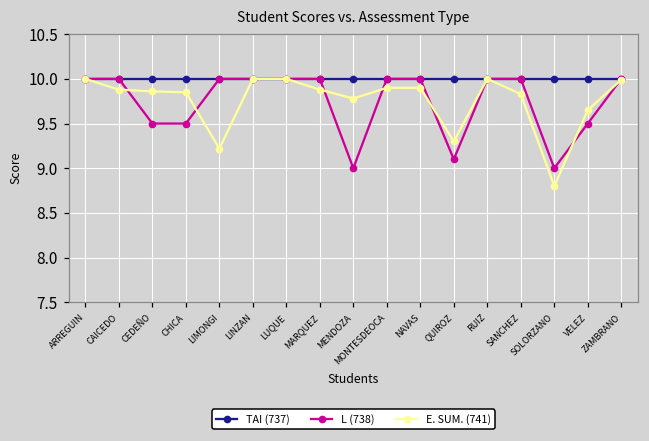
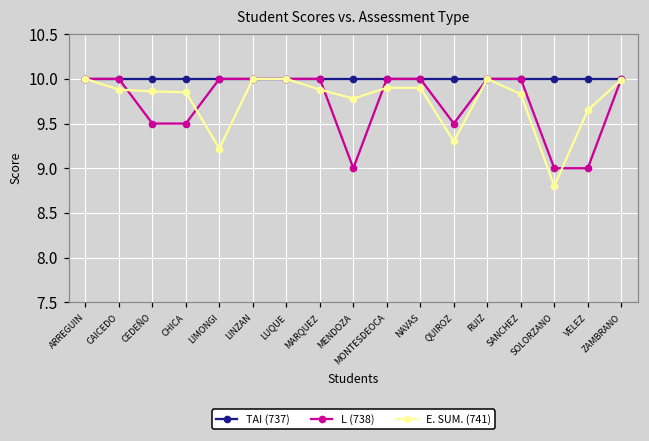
  {
    "TAI (737)": {
      "CEDEÑO": 10.0,
      "CHICA": 10.0,
      "MENDOZA": 10.0,
      "QUIROZ": 10.0,
      "SOLORZANO": 10.0,
      "VELEZ": 10.0
    },
    "L (738)": {
      "CEDEÑO": 9.5,
      "CHICA": 9.5,
      "MENDOZA": 9.0,
-     "QUIROZ": 9.1,
+     "QUIROZ": 9.5,
      "SOLORZANO": 9.0,
-     "VELEZ": 9.5
+     "VELEZ": 9.0
    },
    "E. SUM. (741)": {
      "CAICEDO": 9.9,
      "CEDEÑO": 9.9,
      "CHICA": 9.9,
      "LIMONGI": 9.2,
      "MARQUEZ": 9.9,
      "MENDOZA": 9.8,
      "MONTESDEOCA": 9.9,
      "NAVAS": 9.9,
      "QUIROZ": 9.3,
      "SANCHEZ": 9.8,
      "SOLORZANO": 8.8,
      "VELEZ": 9.7
    }
  }
